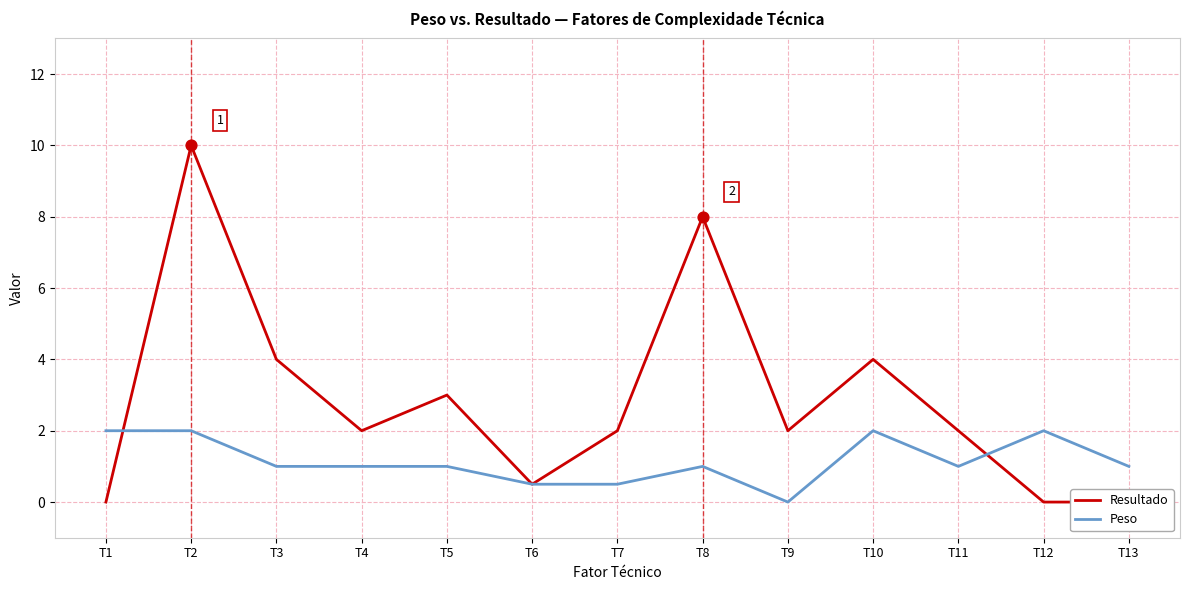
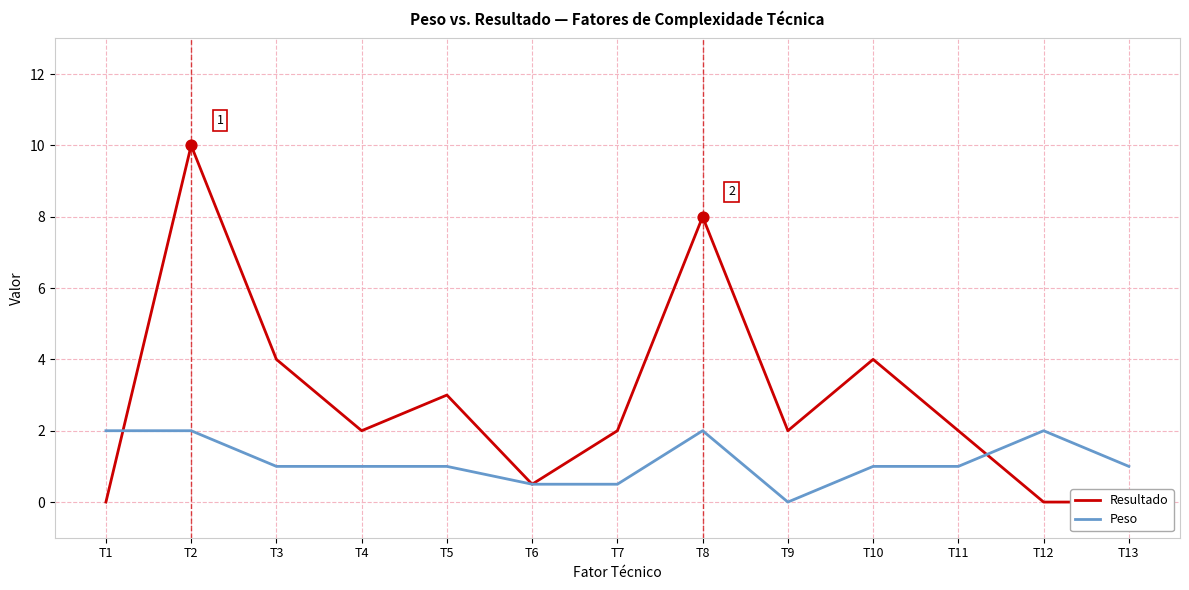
  {
    "Peso": {
      "T1": 2,
      "T2": 2,
      "T3": 1,
      "T4": 1,
      "T5": 1,
      "T7": 0.5,
-     "T8": 1,
+     "T8": 2,
      "T9": 0,
-     "T10": 2,
+     "T10": 1,
      "T11": 1,
      "T12": 2,
      "T13": 1
    }
  }
